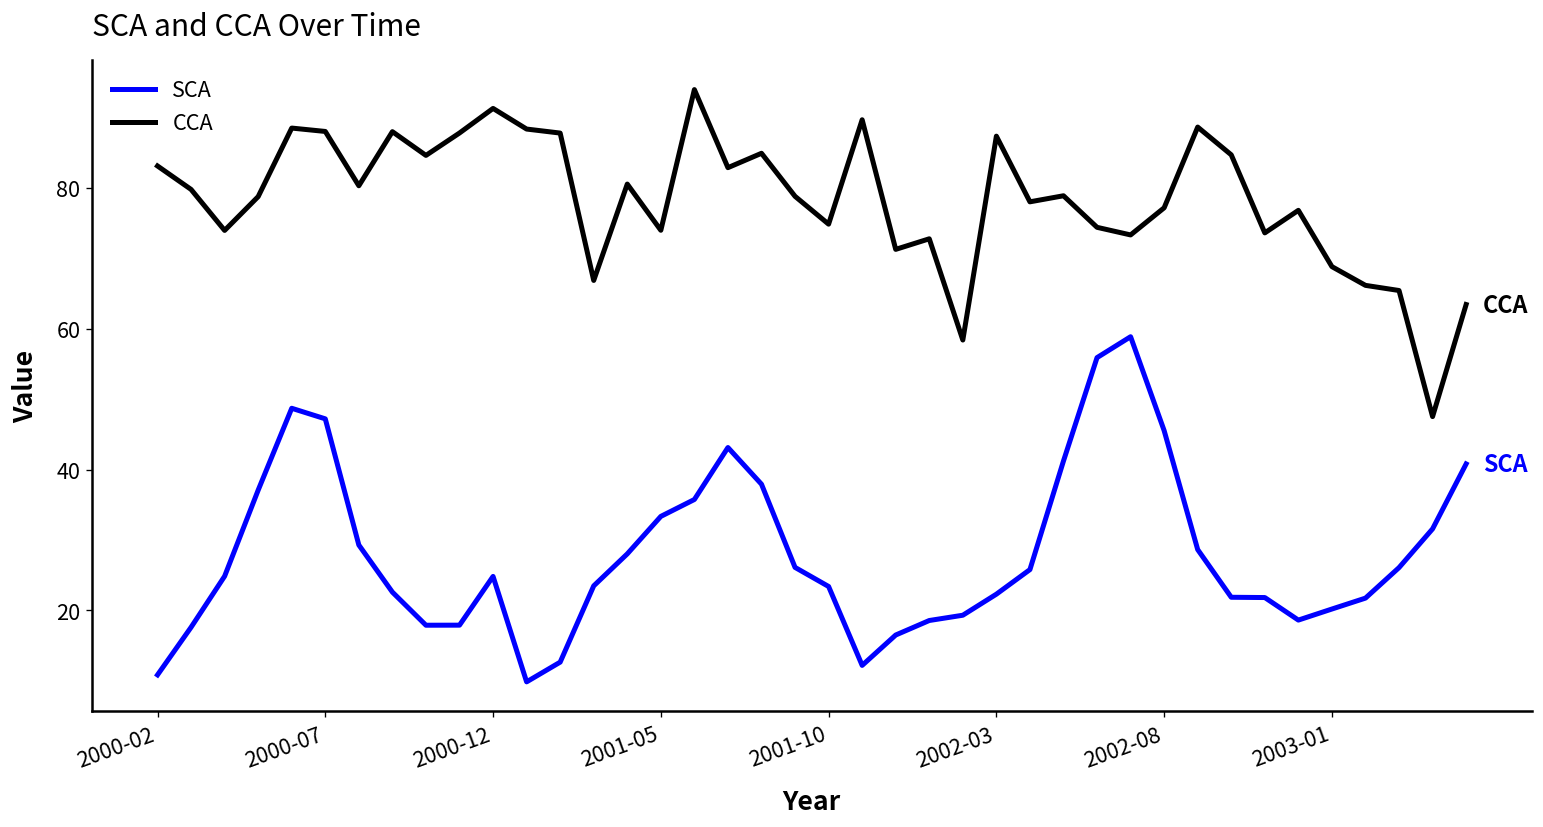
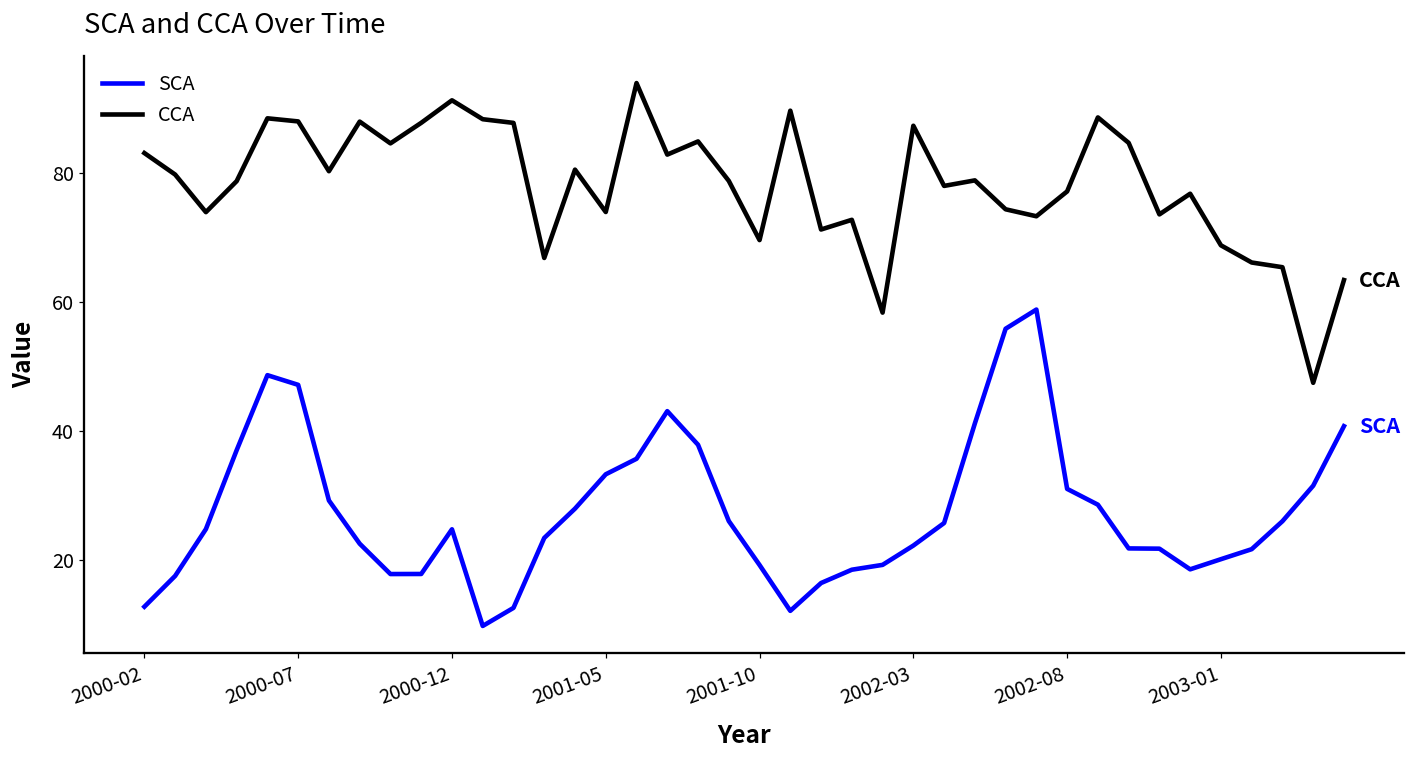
  {
    "SCA": {
-     "2000-02": 11,
+     "2000-02": 13,
      "2000-07": 47,
      "2000-12": 25,
      "2001-05": 33,
-     "2001-10": 23,
+     "2001-10": 19,
      "2002-03": 22,
-     "2002-08": 46,
+     "2002-08": 31,
      "2003-01": 20
    },
    "CCA": {
      "2000-02": 83,
      "2000-07": 88,
      "2000-12": 91,
      "2001-05": 74,
-     "2001-10": 75,
+     "2001-10": 70,
      "2002-03": 87,
      "2002-08": 77,
      "2003-01": 69
    }
  }
